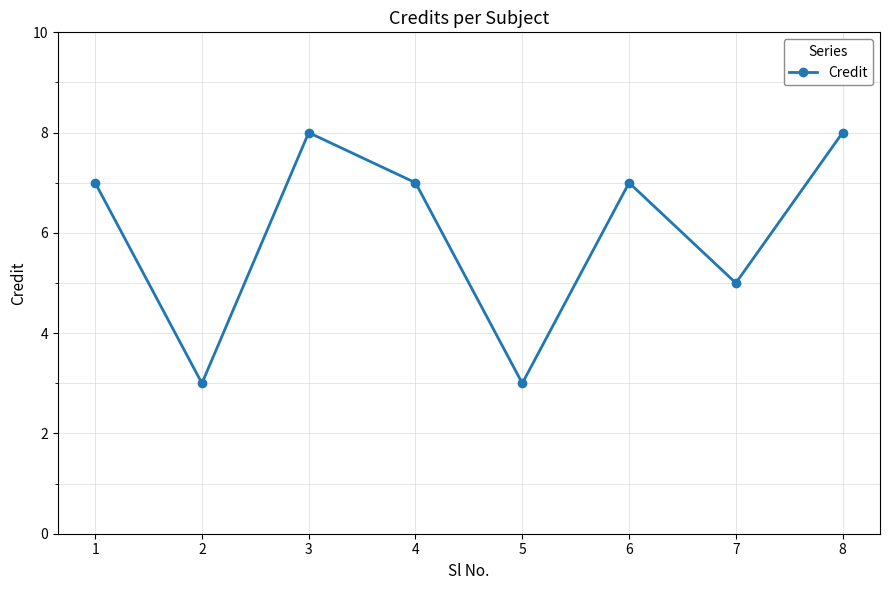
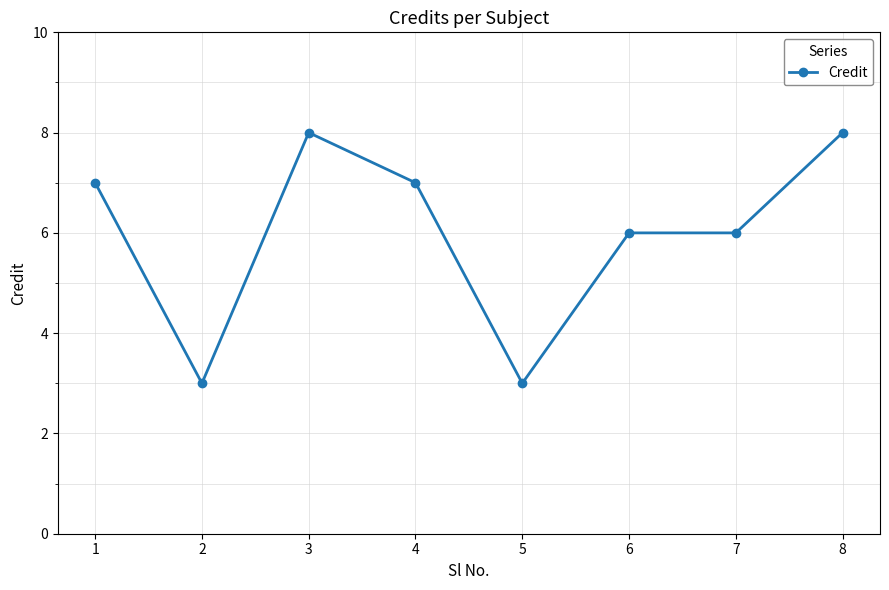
  {
    "1": 7,
    "2": 3,
    "3": 8,
    "4": 7,
    "5": 3,
-   "6": 7,
-   "7": 5,
+   "6": 6,
+   "7": 6,
    "8": 8
  }
